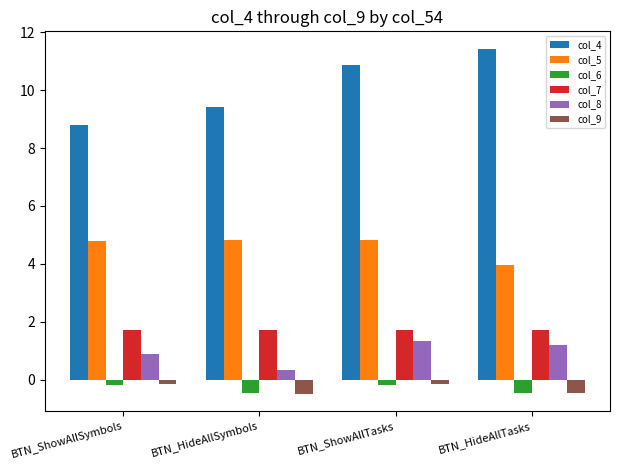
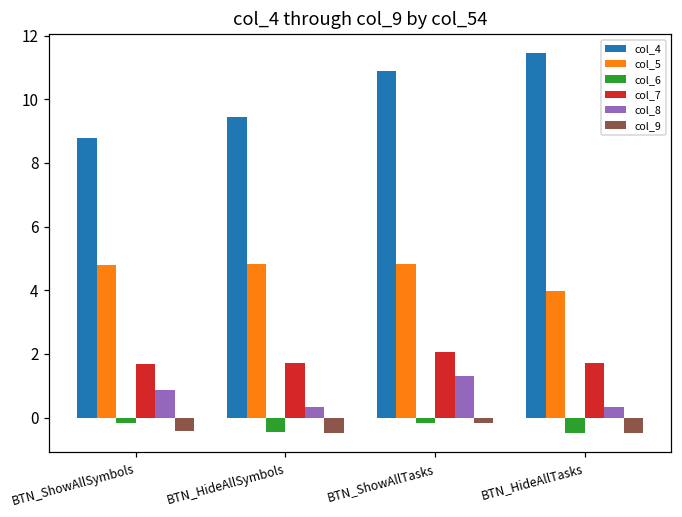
  {
    "col_4": {
      "BTN_ShowAllSymbols": 8.8,
      "BTN_HideAllSymbols": 9.4,
      "BTN_ShowAllTasks": 10.9,
      "BTN_HideAllTasks": 11.4
    },
    "col_5": {
      "BTN_ShowAllSymbols": 4.8,
      "BTN_HideAllSymbols": 4.8,
      "BTN_ShowAllTasks": 4.8,
      "BTN_HideAllTasks": 4.0
    },
    "col_6": {
      "BTN_ShowAllSymbols": -0.2,
      "BTN_HideAllSymbols": -0.5,
      "BTN_ShowAllTasks": -0.2,
      "BTN_HideAllTasks": -0.5
    },
    "col_7": {
      "BTN_ShowAllSymbols": 1.7,
      "BTN_HideAllSymbols": 1.7,
-     "BTN_ShowAllTasks": 1.7,
+     "BTN_ShowAllTasks": 2.1,
      "BTN_HideAllTasks": 1.7
    },
    "col_8": {
      "BTN_ShowAllSymbols": 0.9,
      "BTN_HideAllSymbols": 0.3,
      "BTN_ShowAllTasks": 1.3,
-     "BTN_HideAllTasks": 1.2
+     "BTN_HideAllTasks": 0.3
    },
    "col_9": {
-     "BTN_ShowAllSymbols": -0.1,
+     "BTN_ShowAllSymbols": -0.4,
      "BTN_HideAllSymbols": -0.5,
      "BTN_ShowAllTasks": -0.2,
      "BTN_HideAllTasks": -0.5
    }
  }
